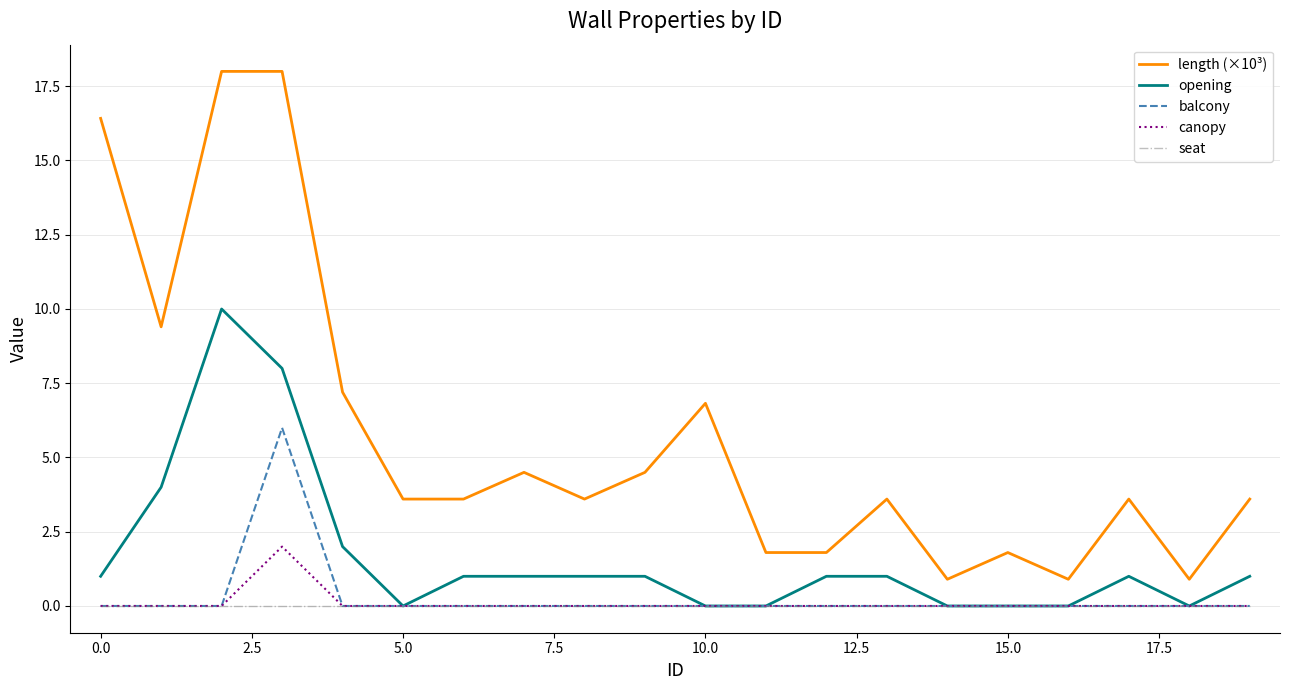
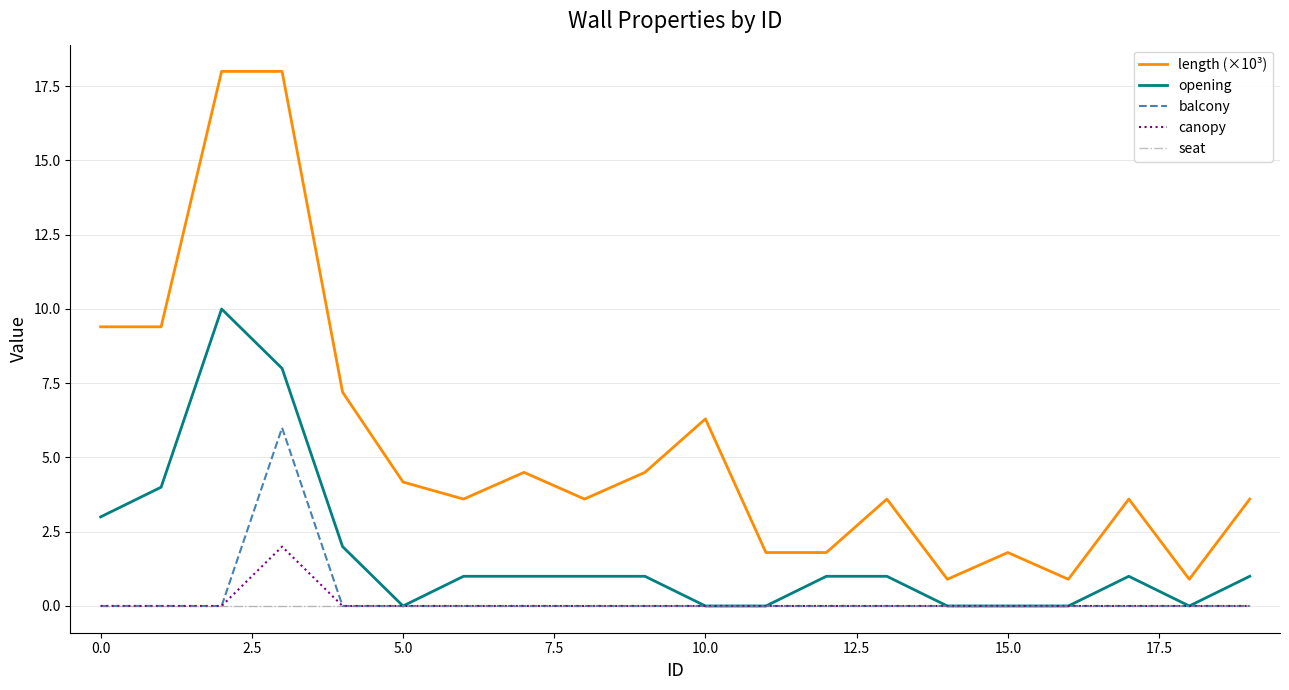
  {
    "length (×10³)": {
-     "0.0": 16.4,
-     "5.0": 3.6,
-     "10.0": 6.8,
+     "0.0": 9.4,
+     "5.0": 4.2,
+     "10.0": 6.3,
      "15.0": 1.8
    },
    "opening": {
-     "0.0": 1
+     "0.0": 3
    }
  }
